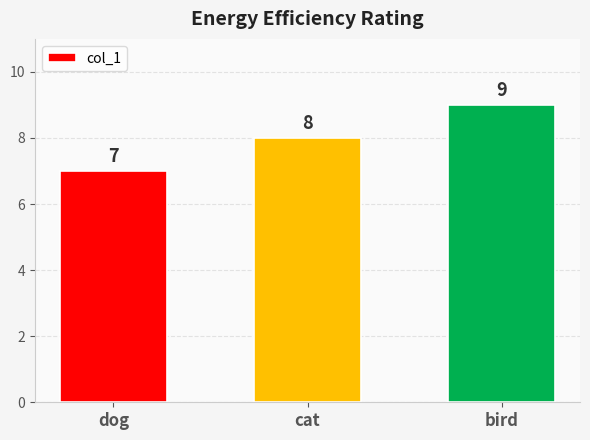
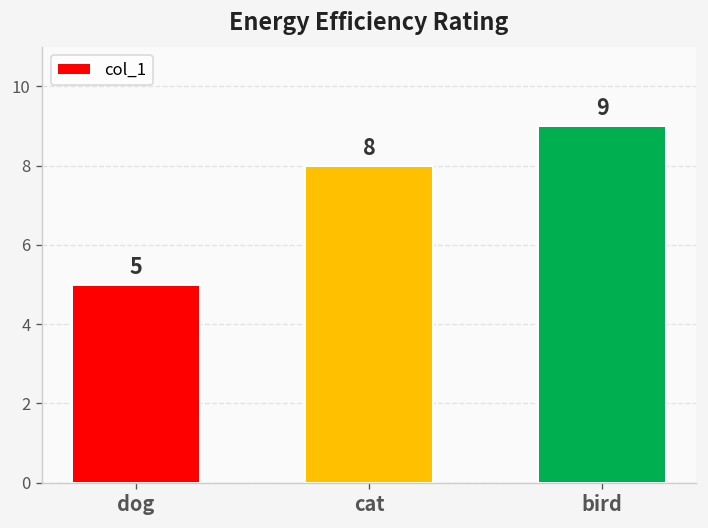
  {
-   "dog": 7,
+   "dog": 5,
    "cat": 8,
    "bird": 9
  }
